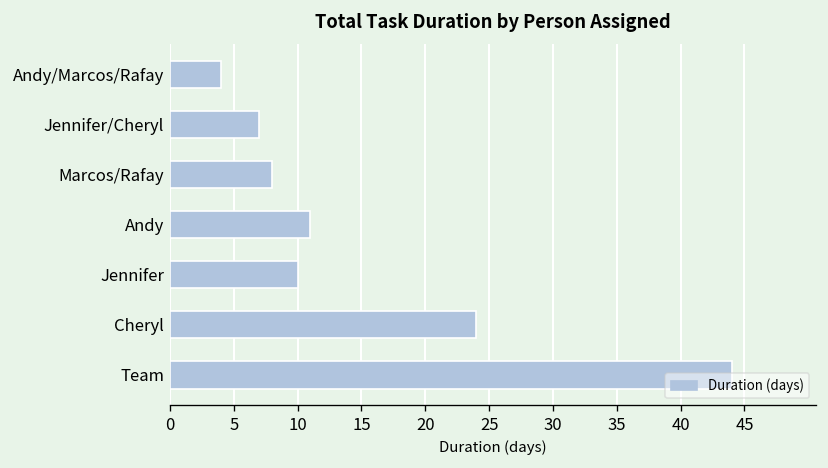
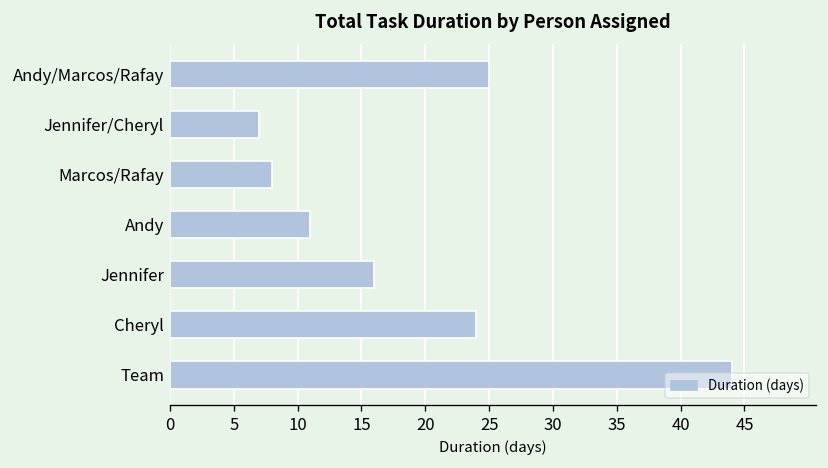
  {
-   "Andy/Marcos/Rafay": 4,
+   "Andy/Marcos/Rafay": 25,
    "Jennifer/Cheryl": 7,
    "Marcos/Rafay": 8,
    "Andy": 11,
-   "Jennifer": 10,
+   "Jennifer": 16,
    "Cheryl": 24
  }
